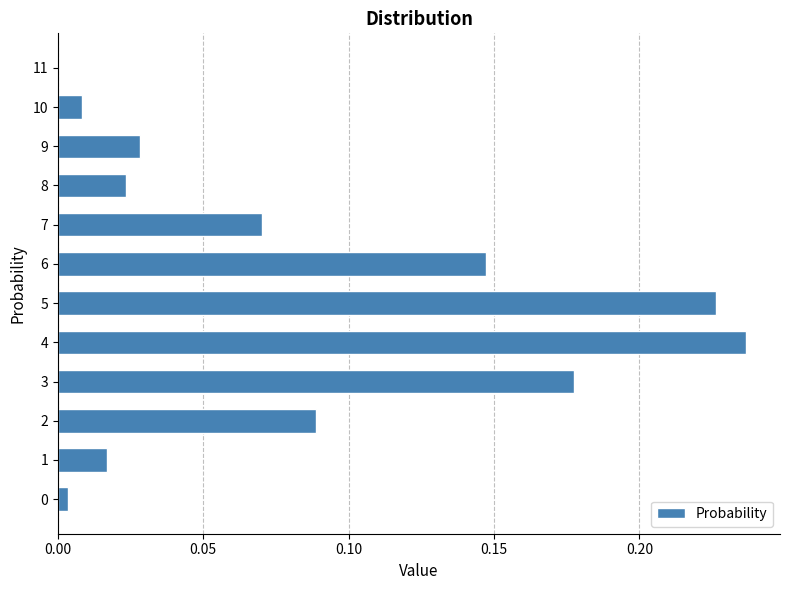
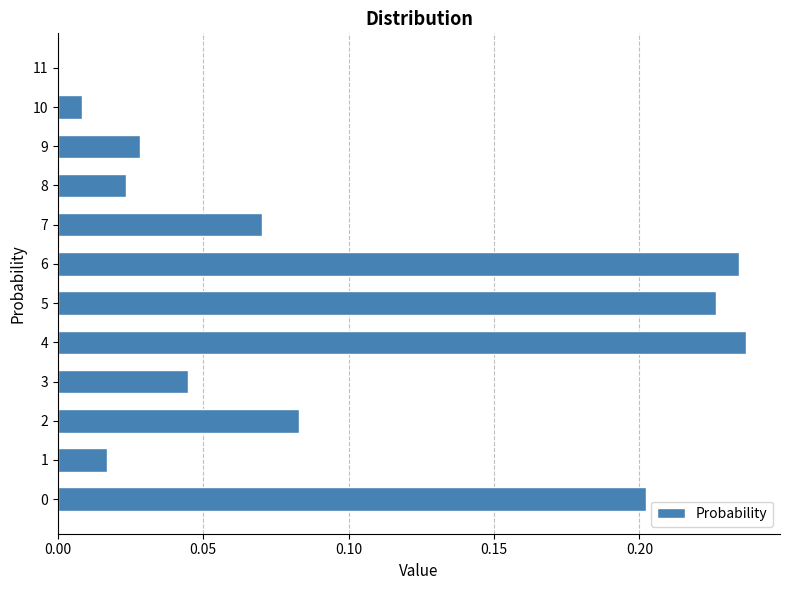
  {
    "10": 0.008,
    "9": 0.028,
    "8": 0.023,
    "7": 0.070,
-   "6": 0.147,
+   "6": 0.234,
    "5": 0.226,
    "4": 0.236,
-   "3": 0.177,
-   "2": 0.089,
+   "3": 0.045,
+   "2": 0.083,
    "1": 0.017,
-   "0": 0.004
+   "0": 0.202
  }
